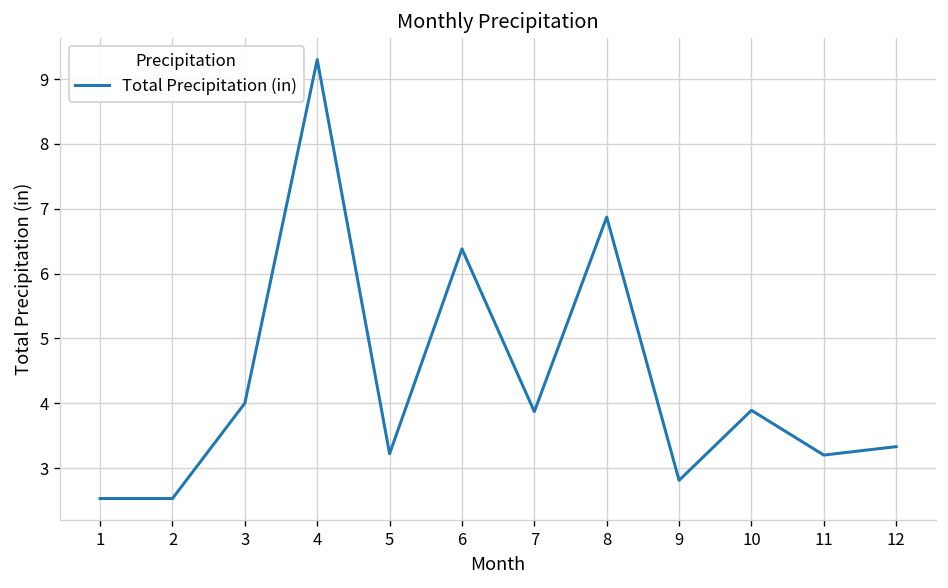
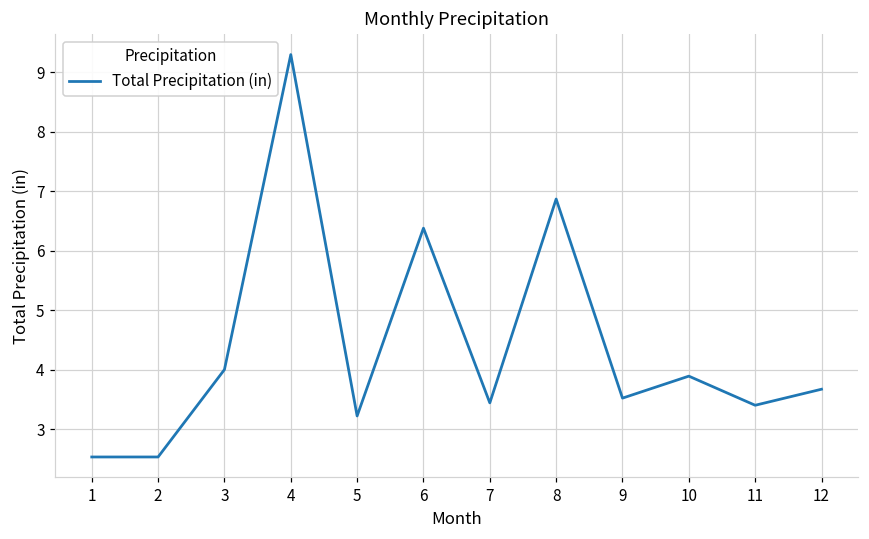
  {
    "1": 2.5,
    "2": 2.5,
    "3": 4.0,
    "4": 9.3,
    "5": 3.2,
    "6": 6.4,
-   "7": 3.9,
+   "7": 3.4,
    "8": 6.9,
-   "9": 2.8,
+   "9": 3.5,
    "10": 3.9,
-   "11": 3.2,
-   "12": 3.3
+   "11": 3.4,
+   "12": 3.7
  }
